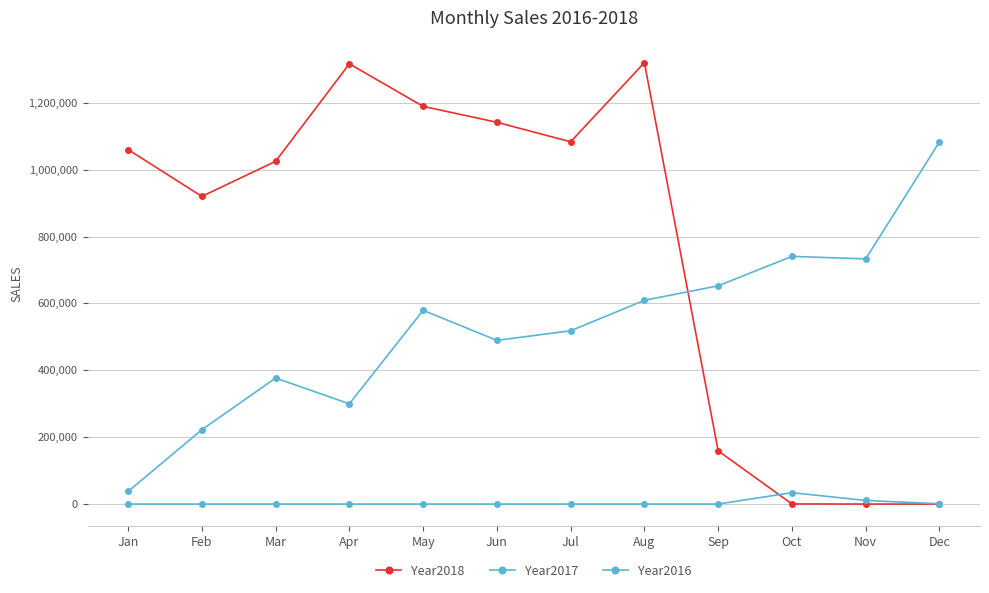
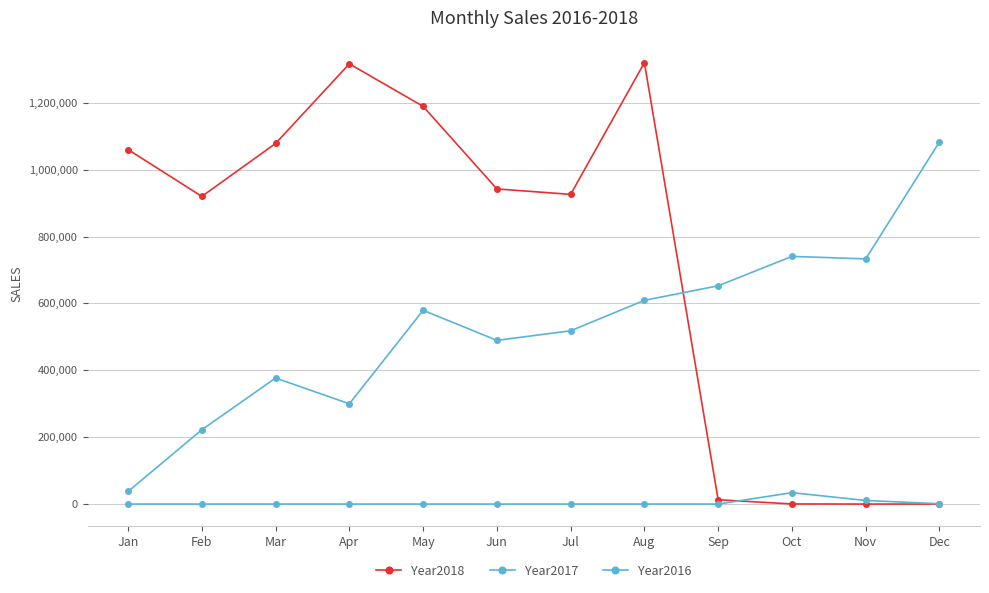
  {
    "Year2018": {
      "Jan": "1,060,000",
      "Feb": "920,000",
-     "Mar": "1,020,000",
+     "Mar": "1,080,000",
      "Apr": "1,320,000",
      "May": "1,190,000",
-     "Jun": "1,140,000",
-     "Jul": "1,080,000",
+     "Jun": "940,000",
+     "Jul": "930,000",
      "Aug": "1,320,000",
-     "Sep": "160,000",
+     "Sep": "10,000",
      "Oct": "0",
      "Nov": "0"
    }
  }
